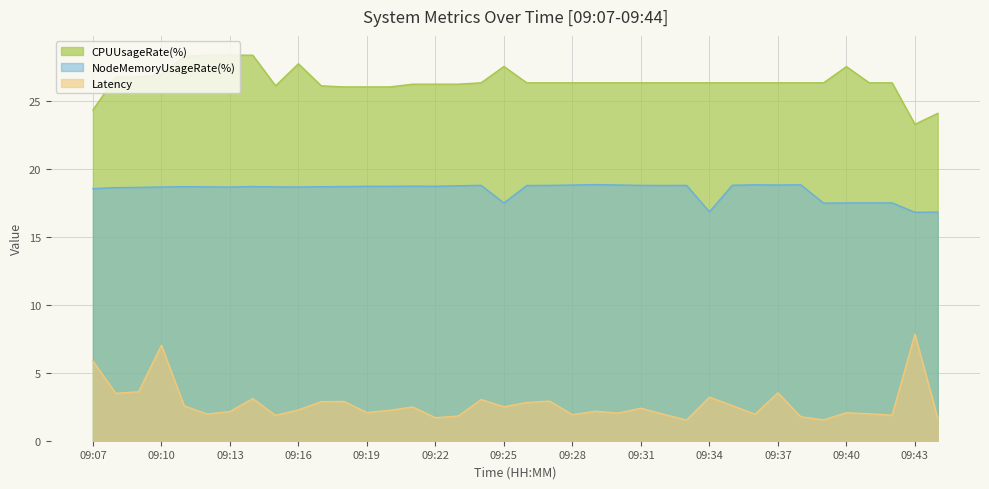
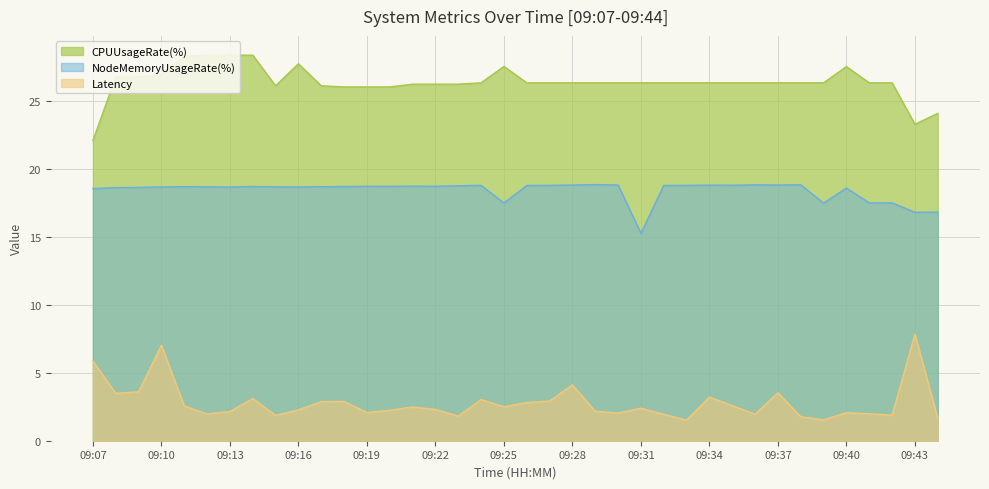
  {
    "CPUUsageRate(%)": {
-     "09:07": 24.3,
+     "09:07": 22.1,
      "09:16": 27.7,
      "09:19": 26.0,
      "09:22": 26.2,
      "09:25": 27.5,
      "09:28": 26.3,
      "09:31": 26.3,
      "09:34": 26.3,
      "09:37": 26.3,
      "09:40": 27.5,
      "09:43": 23.3
    },
    "NodeMemoryUsageRate(%)": {
      "09:07": 18.5,
      "09:10": 18.7,
      "09:13": 18.7,
      "09:16": 18.7,
      "09:19": 18.7,
      "09:22": 18.7,
      "09:25": 17.5,
      "09:28": 18.8,
-     "09:31": 18.8,
-     "09:34": 16.8,
+     "09:31": 15.3,
+     "09:34": 18.8,
      "09:37": 18.8,
-     "09:40": 17.5,
+     "09:40": 18.6,
      "09:43": 16.8
    },
    "Latency": {
      "09:07": 5.9,
      "09:10": 7.0,
      "09:13": 2.1,
      "09:16": 2.3,
      "09:19": 2.1,
-     "09:22": 1.7,
+     "09:22": 2.3,
      "09:25": 2.5,
-     "09:28": 1.9,
+     "09:28": 4.1,
      "09:31": 2.4,
      "09:34": 3.2,
      "09:37": 3.5,
      "09:40": 2.1,
      "09:43": 7.8
    }
  }
